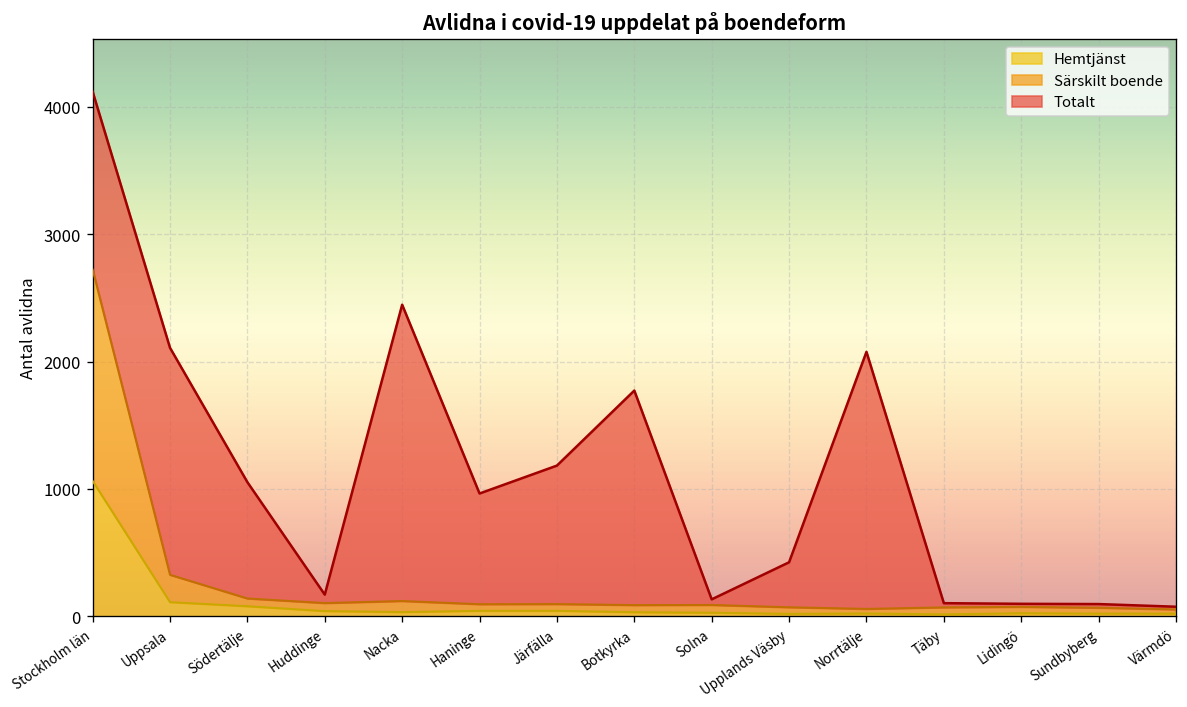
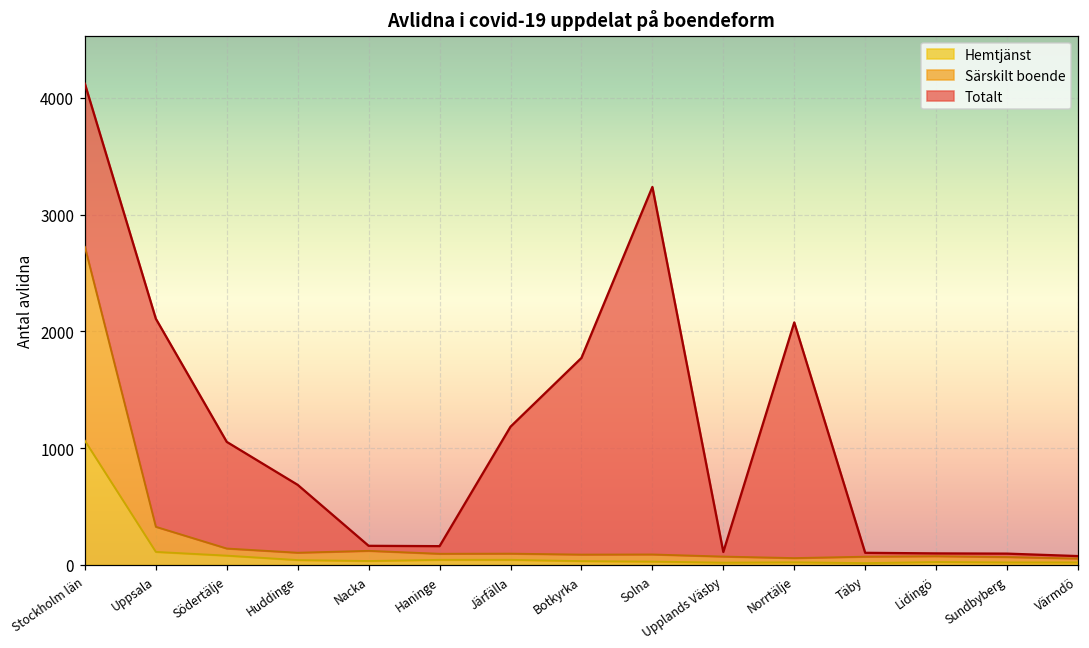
  {
    "Totalt": {
      "Stockholm län": 4120,
      "Uppsala": 2110,
      "Södertälje": 1050,
-     "Huddinge": 170,
-     "Nacka": 2450,
-     "Haninge": 960,
+     "Huddinge": 690,
+     "Nacka": 160,
+     "Haninge": 160,
      "Järfälla": 1180,
      "Botkyrka": 1770,
-     "Solna": 130,
-     "Upplands Väsby": 420,
+     "Solna": 3240,
+     "Upplands Väsby": 110,
      "Norrtälje": 2080,
      "Täby": 100,
      "Lidingö": 100,
      "Sundbyberg": 100
    }
  }
